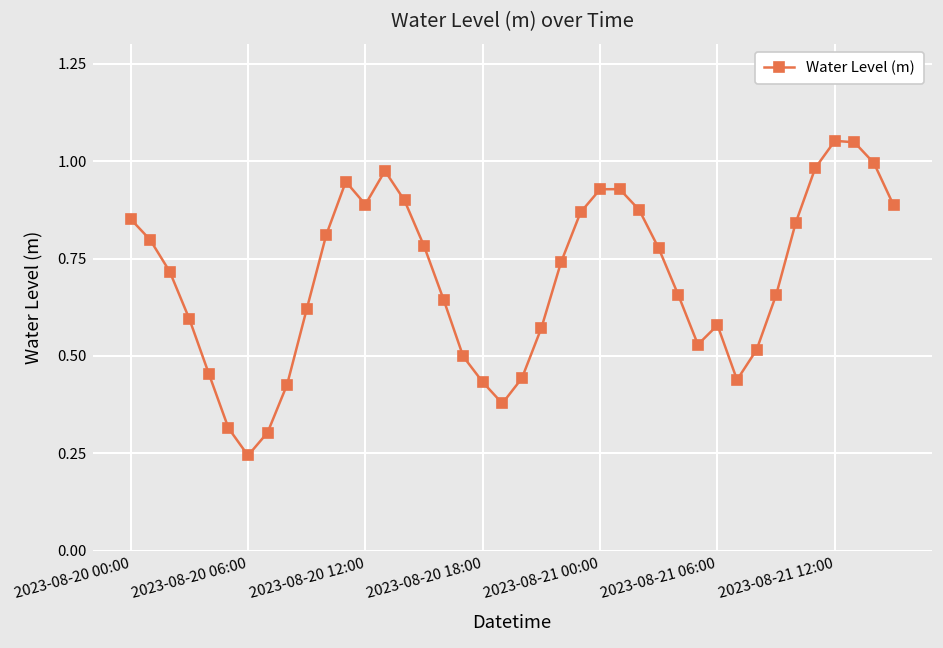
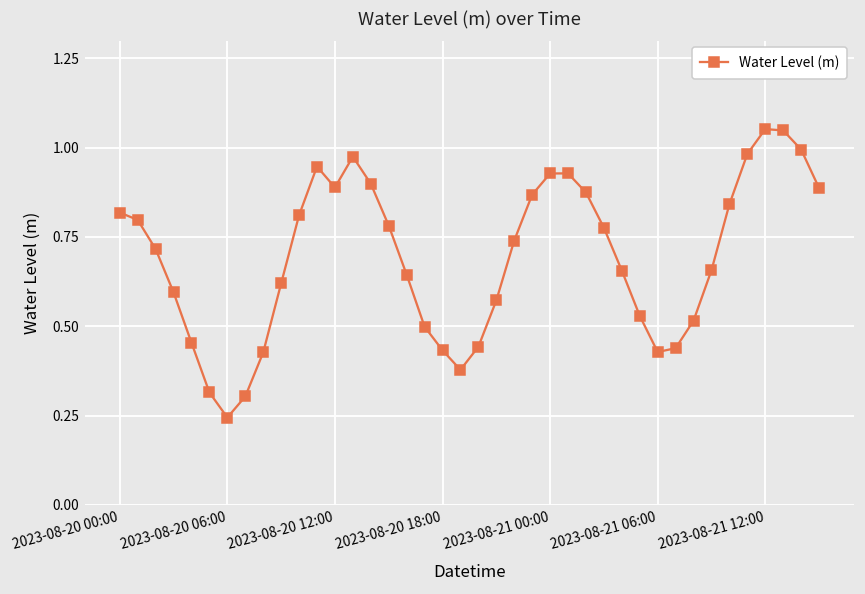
  {
-   "2023-08-20 00:00": 0.85,
+   "2023-08-20 00:00": 0.82,
    "2023-08-20 06:00": 0.24,
    "2023-08-20 12:00": 0.89,
    "2023-08-20 18:00": 0.43,
    "2023-08-21 00:00": 0.93,
-   "2023-08-21 06:00": 0.58,
+   "2023-08-21 06:00": 0.43,
    "2023-08-21 12:00": 1.05
  }
